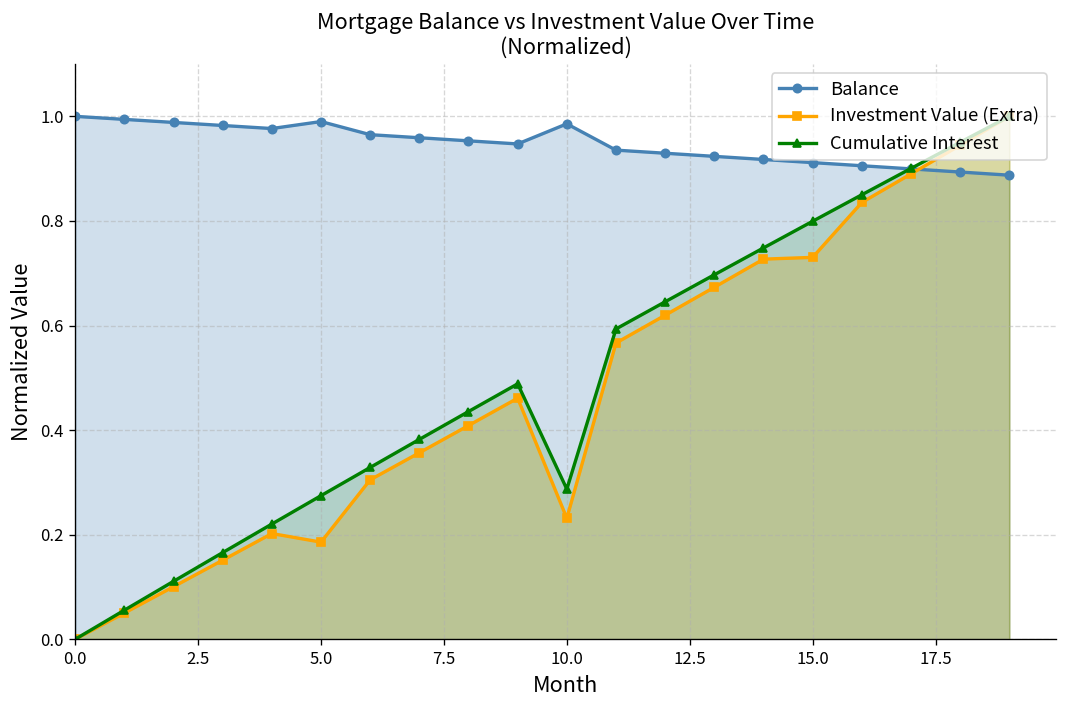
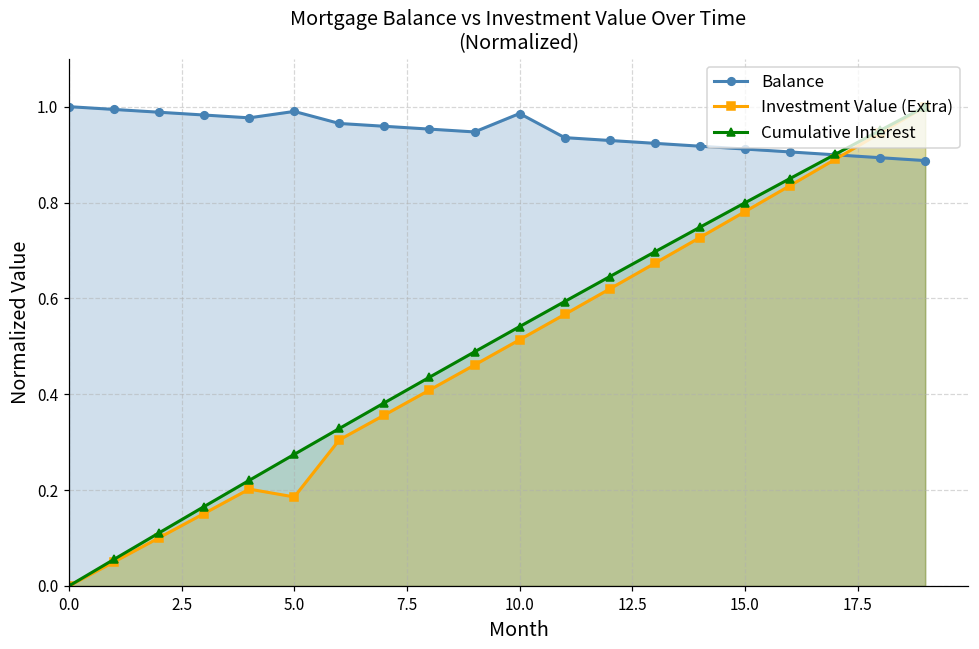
  {
    "Balance": {
      "0.0": 1.00,
      "5.0": 0.99,
      "10.0": 0.99
    },
    "Investment Value (Extra)": {
      "5.0": 0.19,
-     "10.0": 0.23,
-     "15.0": 0.73
+     "10.0": 0.51,
+     "15.0": 0.78
    },
    "Cumulative Interest": {
      "5.0": 0.27,
-     "10.0": 0.29,
+     "10.0": 0.54,
      "15.0": 0.80
    }
  }
